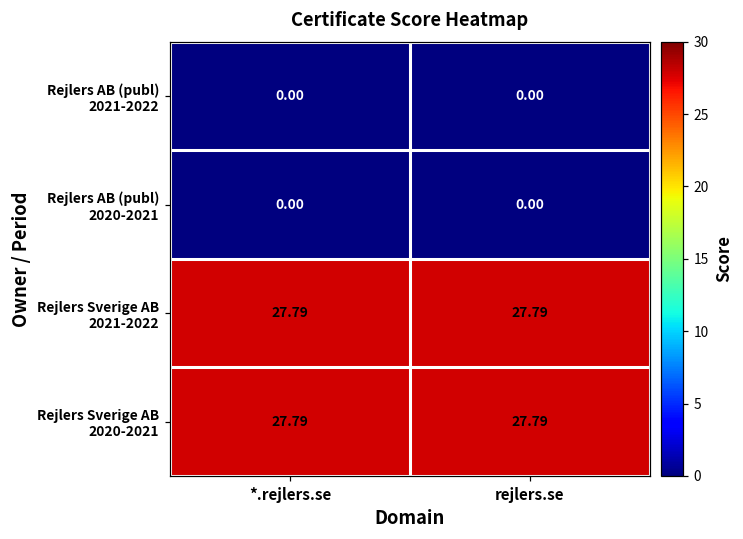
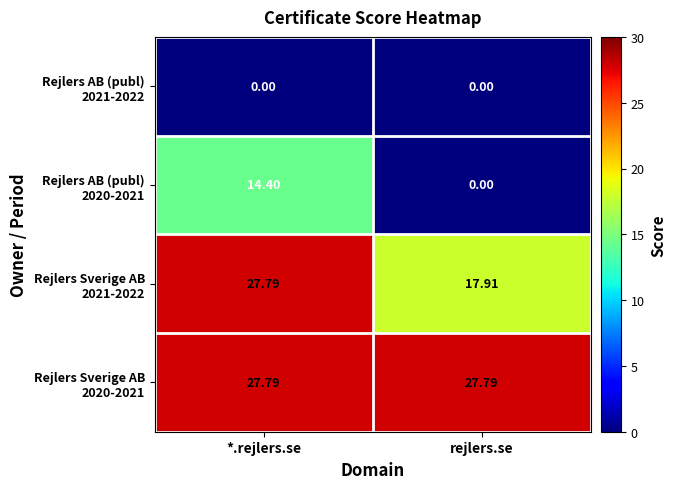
  {
    "Rejlers AB (publ) 2021-2022": {
      "*.rejlers.se": 0.00,
      "rejlers.se": 0.00
    },
    "Rejlers AB (publ) 2020-2021": {
-     "*.rejlers.se": 0.00,
+     "*.rejlers.se": 14.40,
      "rejlers.se": 0.00
    },
    "Rejlers Sverige AB 2021-2022": {
      "*.rejlers.se": 27.79,
-     "rejlers.se": 27.79
+     "rejlers.se": 17.91
    },
    "Rejlers Sverige AB 2020-2021": {
      "*.rejlers.se": 27.79,
      "rejlers.se": 27.79
    }
  }
